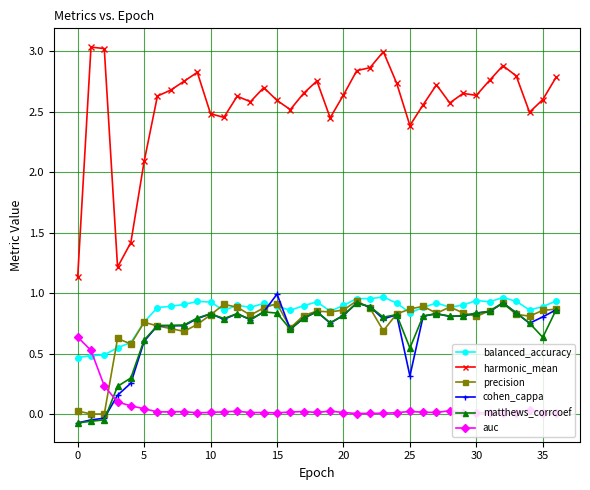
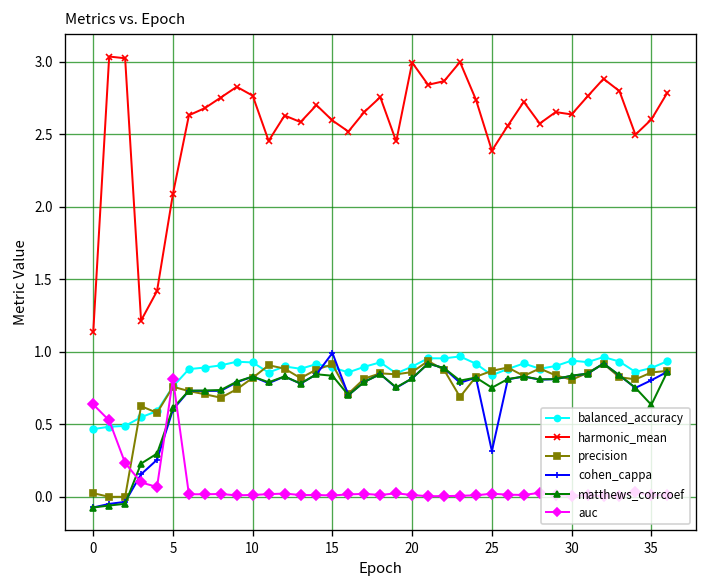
  {
    "balanced_accuracy": {
      "0": 0.47,
      "10": 0.93,
      "15": 0.89,
      "20": 0.90,
      "25": 0.84,
      "30": 0.94,
      "35": 0.89
    },
    "harmonic_mean": {
      "0": 1.13,
      "5": 2.09,
-     "10": 2.48,
+     "10": 2.76,
      "15": 2.59,
-     "20": 2.64,
+     "20": 2.99,
      "25": 2.39,
      "30": 2.64,
      "35": 2.60
    },
    "precision": {
      "0": 0.03,
      "15": 0.91,
      "20": 0.86,
      "25": 0.87,
      "30": 0.81,
      "35": 0.86
    },
    "cohen_cappa": {
      "15": 0.99,
      "25": 0.32,
      "35": 0.80
    },
    "matthews_corrcoef": {
      "15": 0.83,
-     "25": 0.55,
+     "25": 0.75,
      "35": 0.63
    },
    "auc": {
      "0": 0.64,
-     "5": 0.04,
+     "5": 0.81,
      "10": 0.01,
      "15": 0.01,
      "20": 0.01,
      "25": 0.02
    }
  }
